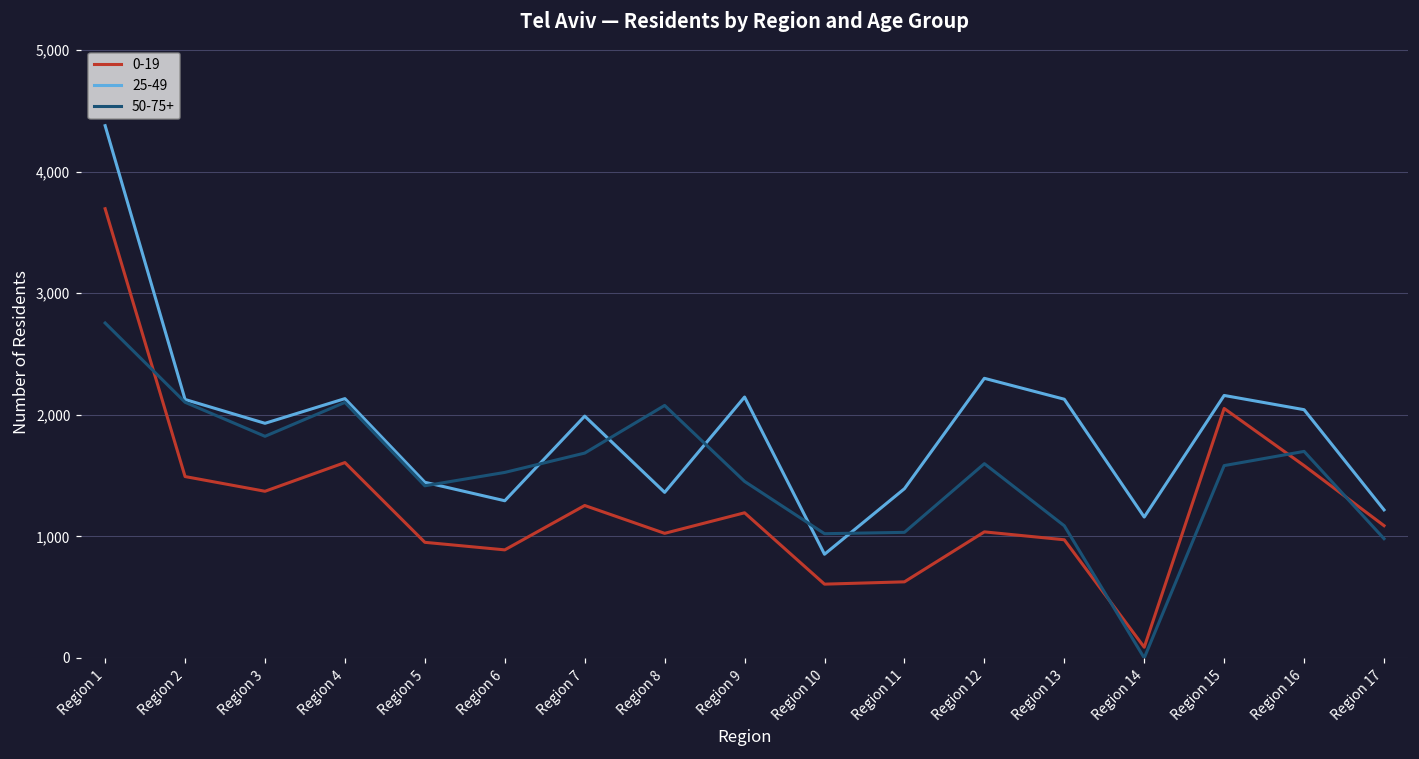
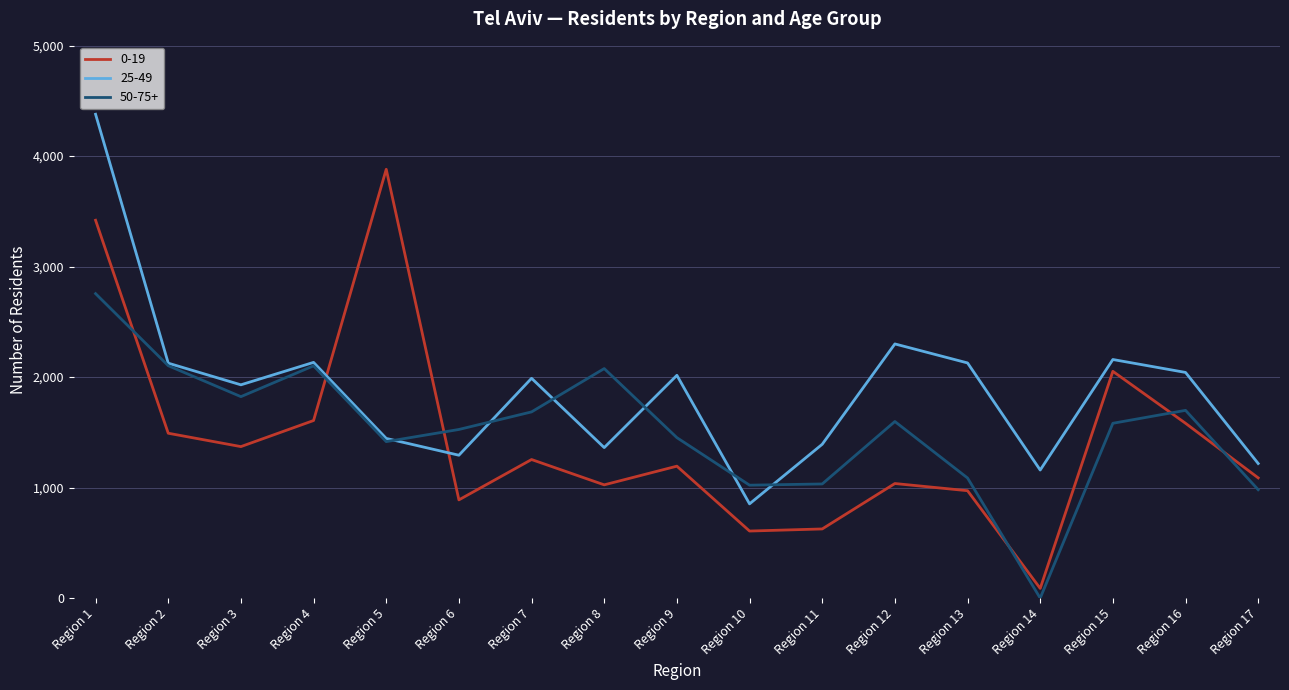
  {
    "0-19": {
-     "Region 1": "3,700",
+     "Region 1": "3,420",
      "Region 2": "1,490",
      "Region 3": "1,370",
      "Region 4": "1,610",
-     "Region 5": "950",
+     "Region 5": "3,880",
      "Region 6": "890",
      "Region 7": "1,250",
      "Region 8": "1,030",
      "Region 9": "1,190",
      "Region 10": "610",
      "Region 11": "630",
      "Region 12": "1,040",
      "Region 13": "970",
      "Region 14": "90",
      "Region 15": "2,050",
      "Region 16": "1,580",
      "Region 17": "1,090"
    },
    "25-49": {
      "Region 1": "4,380",
      "Region 3": "1,930",
      "Region 4": "2,130",
      "Region 5": "1,450",
      "Region 6": "1,290",
      "Region 7": "1,990",
      "Region 8": "1,360",
-     "Region 9": "2,150",
+     "Region 9": "2,020",
      "Region 10": "850",
      "Region 11": "1,390",
      "Region 12": "2,300",
      "Region 13": "2,130",
      "Region 14": "1,160",
      "Region 15": "2,160",
      "Region 16": "2,040",
      "Region 17": "1,220"
    },
    "50-75+": {
      "Region 1": "2,760",
      "Region 3": "1,820",
      "Region 4": "2,100",
      "Region 5": "1,420",
      "Region 6": "1,530",
      "Region 7": "1,690",
      "Region 8": "2,080",
      "Region 9": "1,450",
      "Region 10": "1,020",
      "Region 11": "1,030",
      "Region 12": "1,600",
      "Region 13": "1,090",
      "Region 14": "0",
      "Region 15": "1,580",
      "Region 16": "1,700",
      "Region 17": "980"
    }
  }
